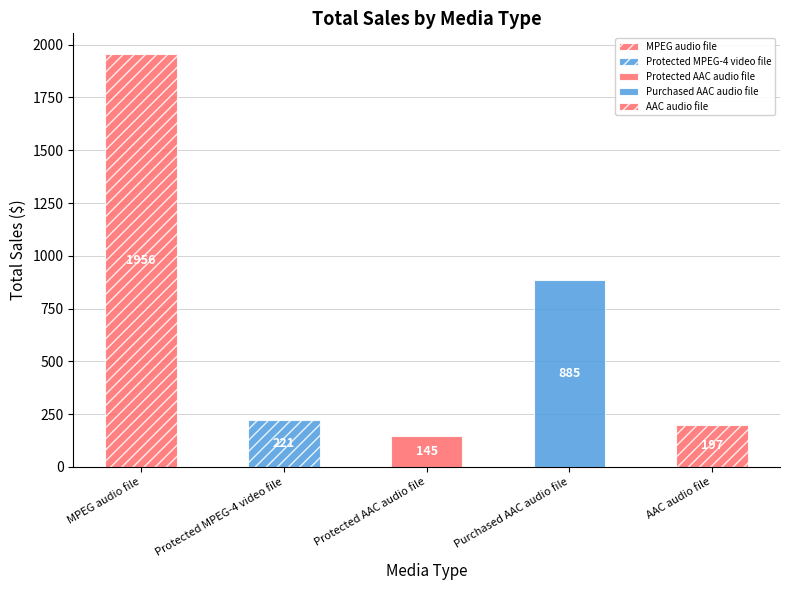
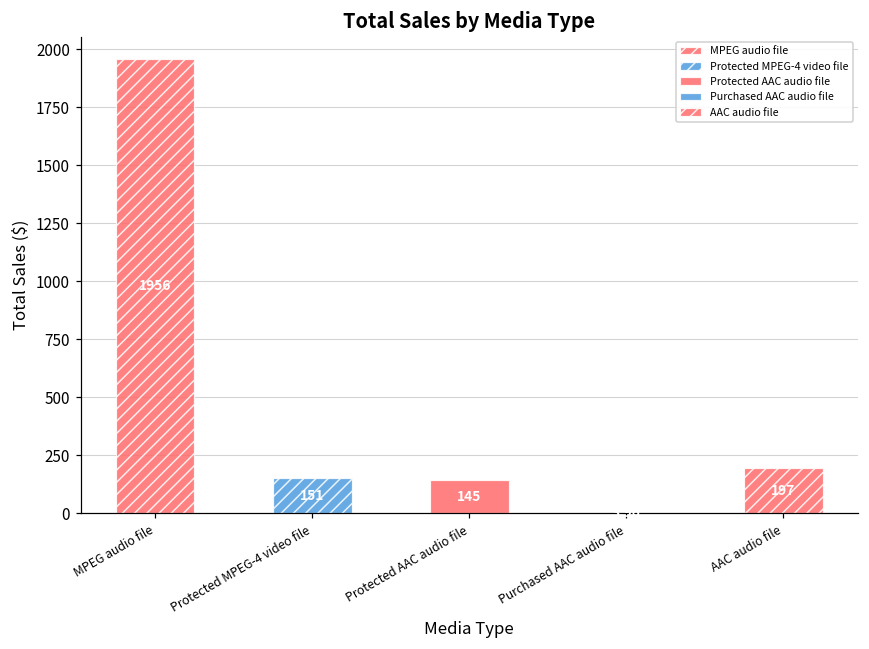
  {
    "MPEG audio file": 1956,
-   "Protected MPEG-4 video file": 221,
+   "Protected MPEG-4 video file": 151,
    "Protected AAC audio file": 145,
-   "Purchased AAC audio file": 890,
+   "Purchased AAC audio file": 0,
    "AAC audio file": 197
  }
